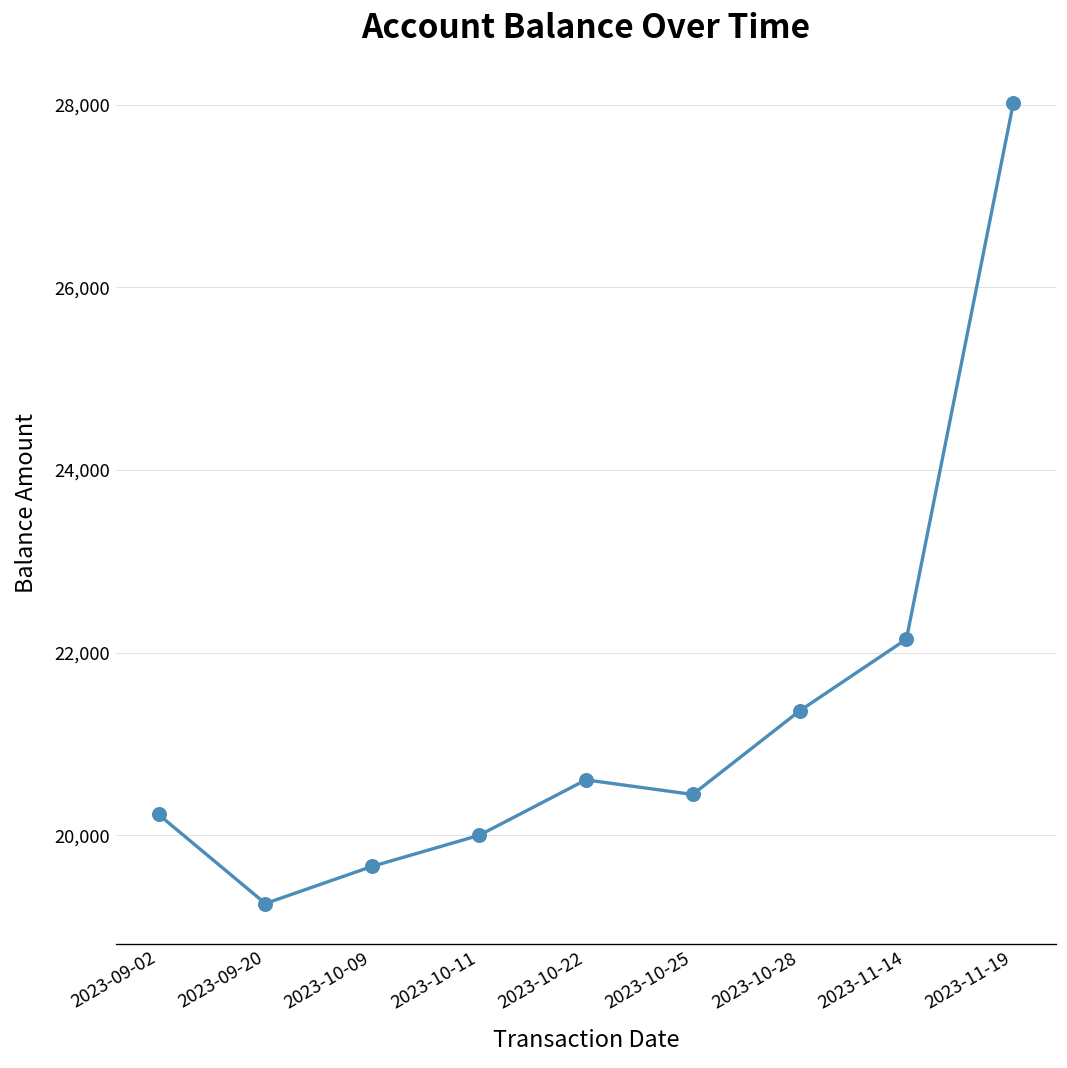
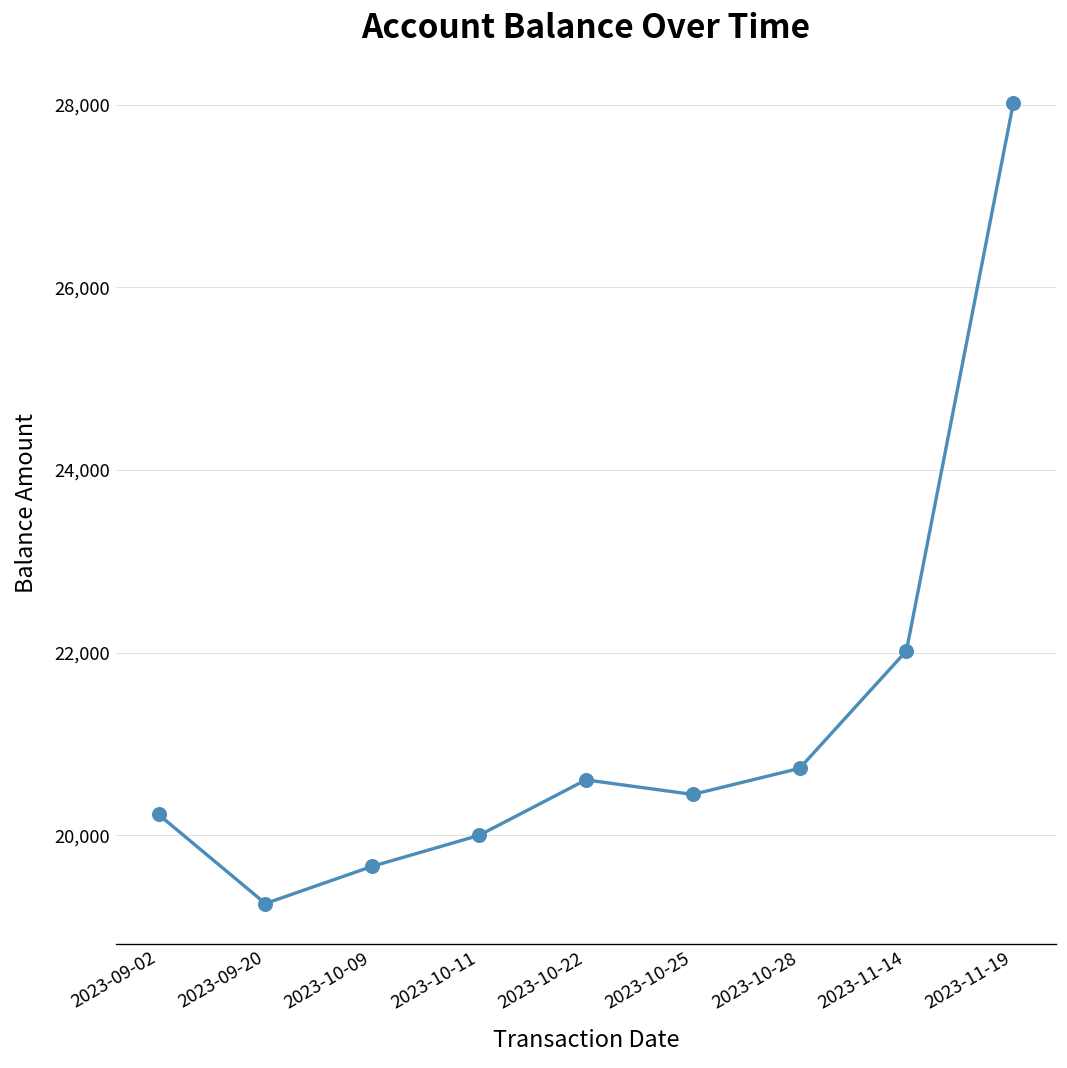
  {
    "2023-09-02": "20,200",
    "2023-09-20": "19,300",
    "2023-10-09": "19,700",
    "2023-10-11": "20,000",
    "2023-10-22": "20,600",
    "2023-10-25": "20,400",
-   "2023-10-28": "21,400",
-   "2023-11-14": "22,100",
+   "2023-10-28": "20,700",
+   "2023-11-14": "22,000",
    "2023-11-19": "28,000"
  }
